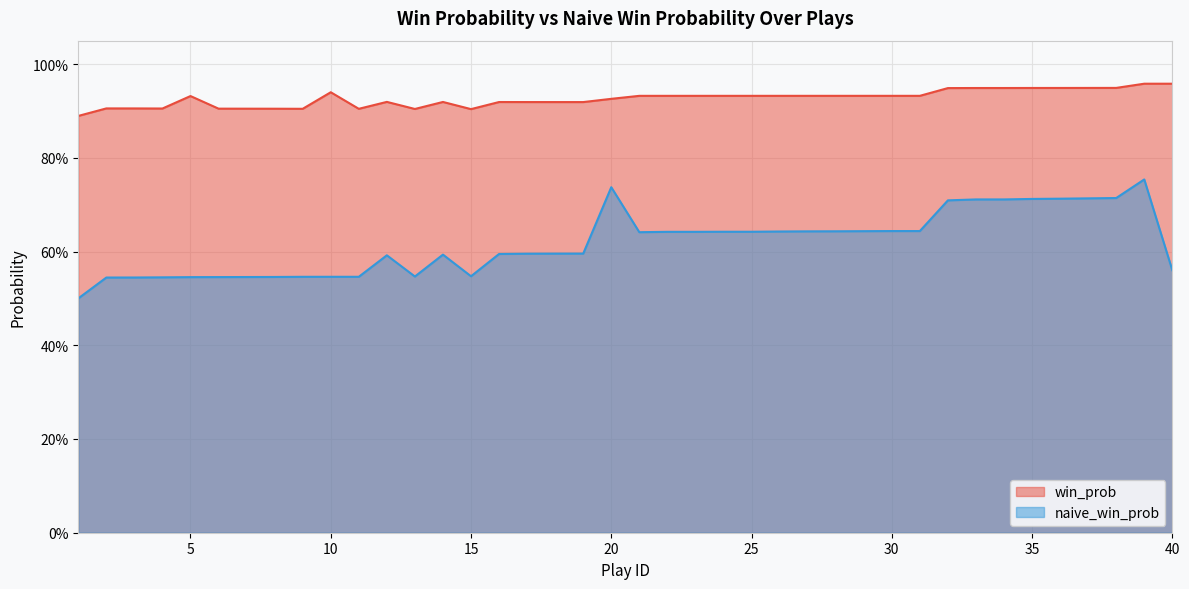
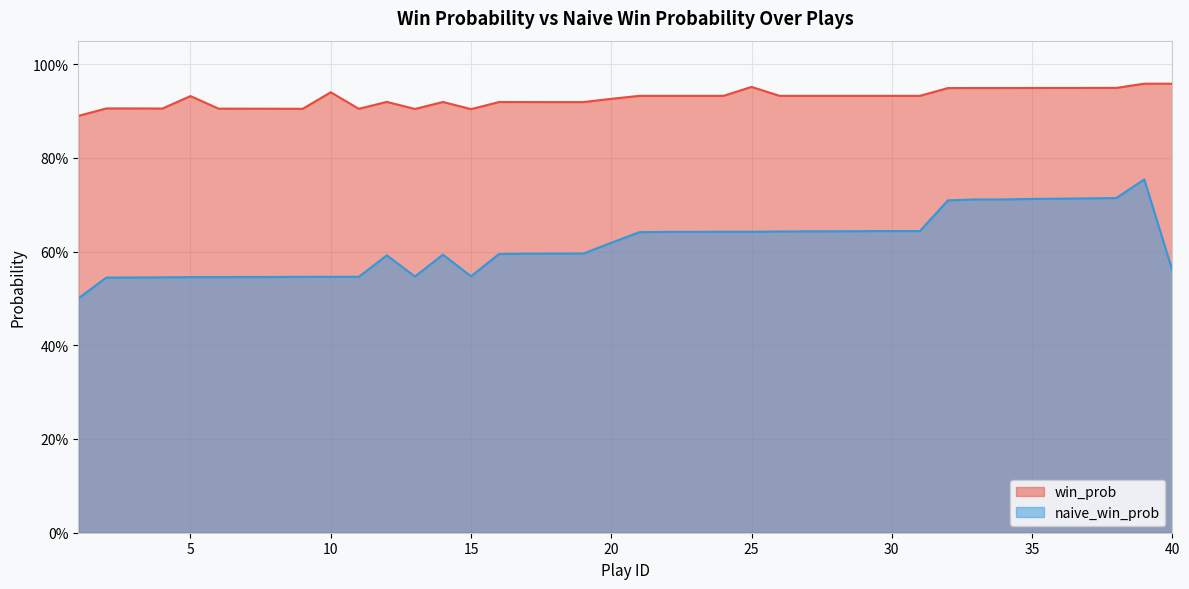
  {
    "win_prob": {
      "5": "93%",
      "10": "94%",
      "15": "90%",
      "20": "93%",
-     "25": "93%",
+     "25": "95%",
      "30": "93%",
      "35": "95%",
      "40": "96%"
    },
    "naive_win_prob": {
      "5": "55%",
      "10": "55%",
      "15": "55%",
-     "20": "74%",
+     "20": "62%",
      "25": "64%",
      "30": "64%",
      "35": "71%",
      "40": "56%"
    }
  }
